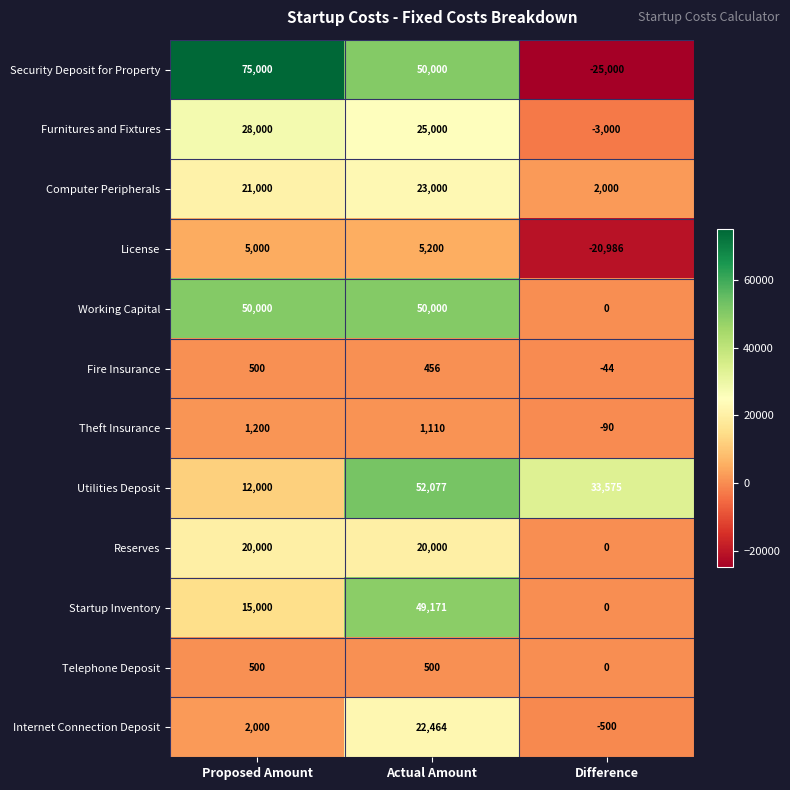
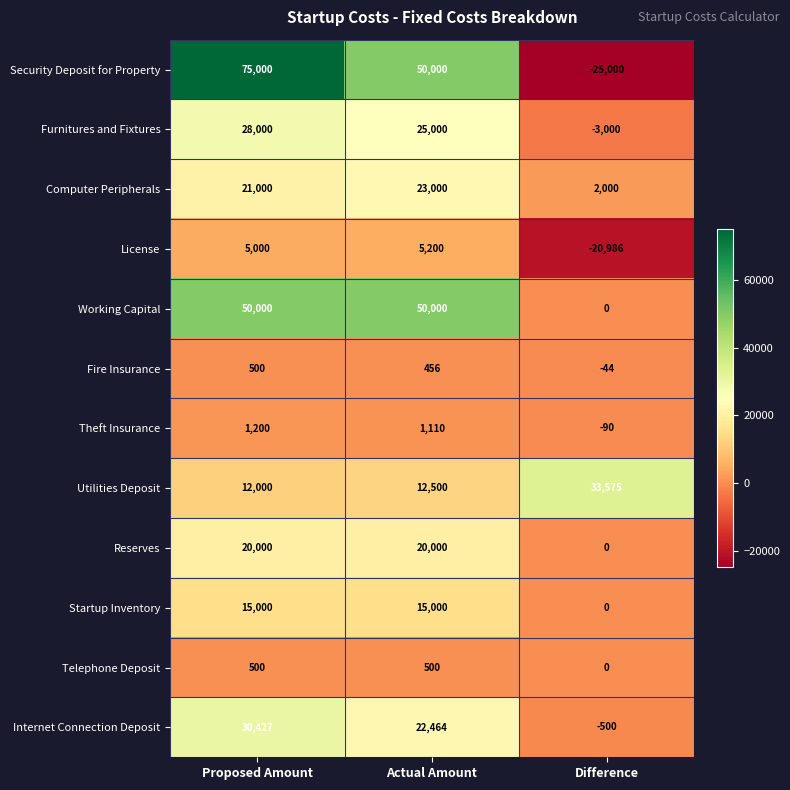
  {
    "Security Deposit for Property": {
      "Proposed Amount": "75,000",
      "Actual Amount": "50,000",
      "Difference": "-25,000"
    },
    "Furnitures and Fixtures": {
      "Proposed Amount": "28,000",
      "Actual Amount": "25,000",
      "Difference": "-3,000"
    },
    "Computer Peripherals": {
      "Proposed Amount": "21,000",
      "Actual Amount": "23,000",
      "Difference": "2,000"
    },
    "License": {
      "Proposed Amount": "5,000",
      "Actual Amount": "5,200",
      "Difference": "-20,986"
    },
    "Working Capital": {
      "Proposed Amount": "50,000",
      "Actual Amount": "50,000",
      "Difference": "0"
    },
    "Fire Insurance": {
      "Proposed Amount": "500",
      "Actual Amount": "456",
      "Difference": "-44"
    },
    "Theft Insurance": {
      "Proposed Amount": "1,200",
      "Actual Amount": "1,110",
      "Difference": "-90"
    },
    "Utilities Deposit": {
      "Proposed Amount": "12,000",
-     "Actual Amount": "52,077",
+     "Actual Amount": "12,500",
      "Difference": "33,575"
    },
    "Reserves": {
      "Proposed Amount": "20,000",
      "Actual Amount": "20,000",
      "Difference": "0"
    },
    "Startup Inventory": {
      "Proposed Amount": "15,000",
-     "Actual Amount": "49,171",
+     "Actual Amount": "15,000",
      "Difference": "0"
    },
    "Telephone Deposit": {
      "Proposed Amount": "500",
      "Actual Amount": "500",
      "Difference": "0"
    },
    "Internet Connection Deposit": {
-     "Proposed Amount": "2,000",
+     "Proposed Amount": "30,427",
      "Actual Amount": "22,464",
      "Difference": "-500"
    }
  }
